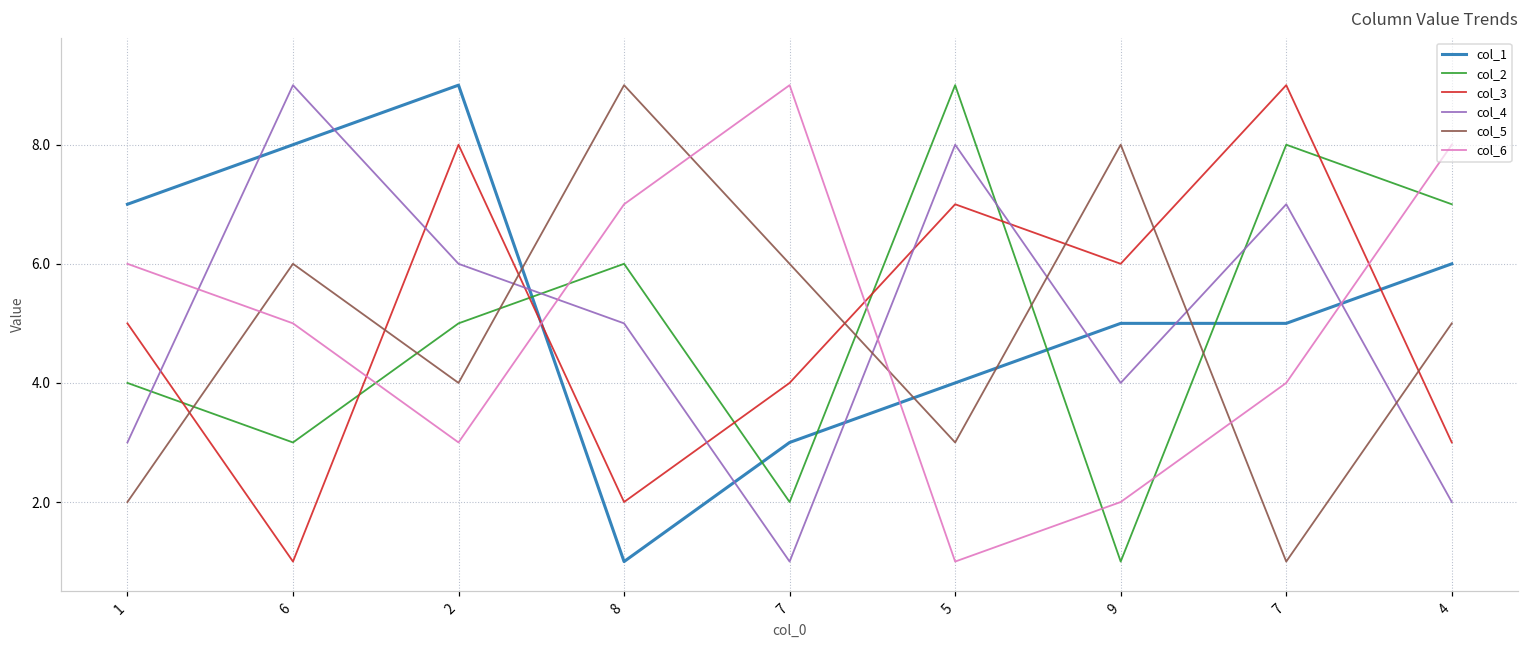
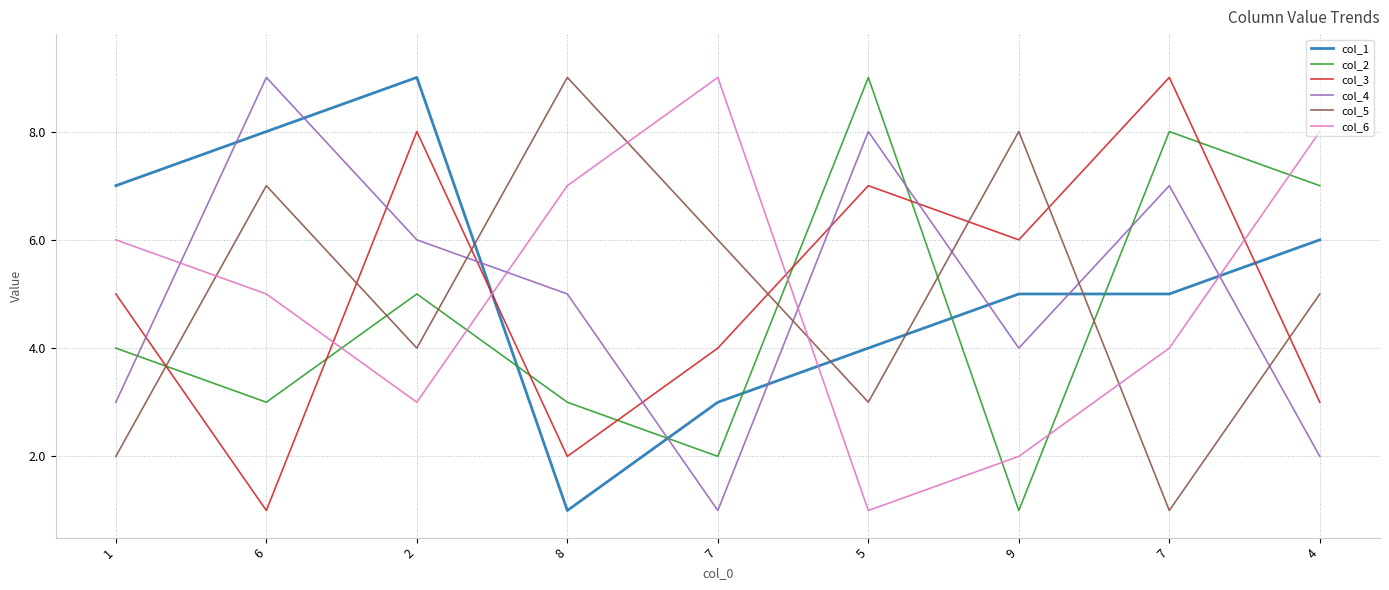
  {
    "col_1": {
      "1": 7,
      "6": 8,
      "2": 9,
      "8": 1,
      "5": 4,
      "9": 5,
      "4": 6
    },
    "col_2": {
      "1": 4,
      "6": 3,
      "2": 5,
-     "8": 6,
+     "8": 3,
      "5": 9,
      "9": 1,
      "4": 7
    },
    "col_3": {
      "1": 5,
      "6": 1,
      "2": 8,
      "8": 2,
      "5": 7,
      "9": 6,
      "4": 3
    },
    "col_4": {
      "1": 3,
      "6": 9,
      "2": 6,
      "8": 5,
      "5": 8,
      "9": 4,
      "4": 2
    },
    "col_5": {
      "1": 2,
-     "6": 6,
+     "6": 7,
      "2": 4,
      "8": 9,
      "5": 3,
      "9": 8,
      "4": 5
    },
    "col_6": {
      "1": 6,
      "6": 5,
      "2": 3,
      "8": 7,
      "5": 1,
      "9": 2
    }
  }
